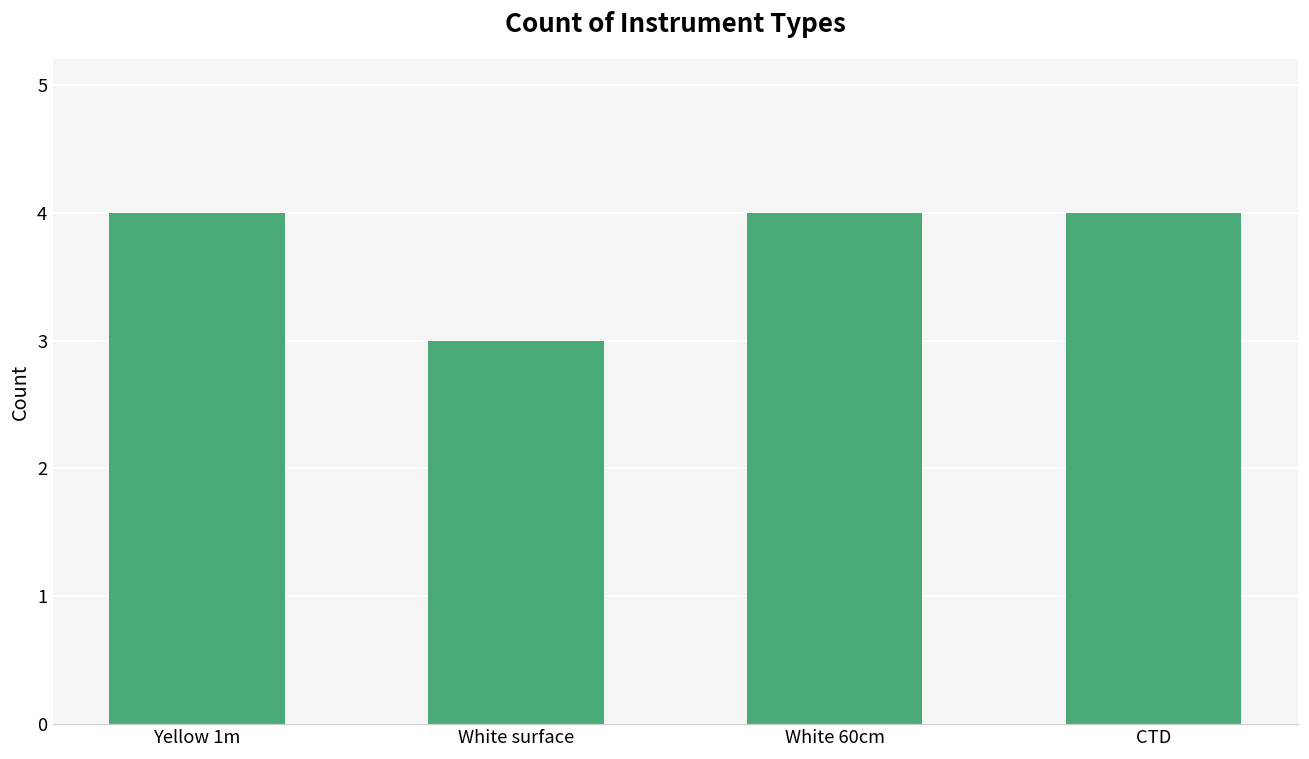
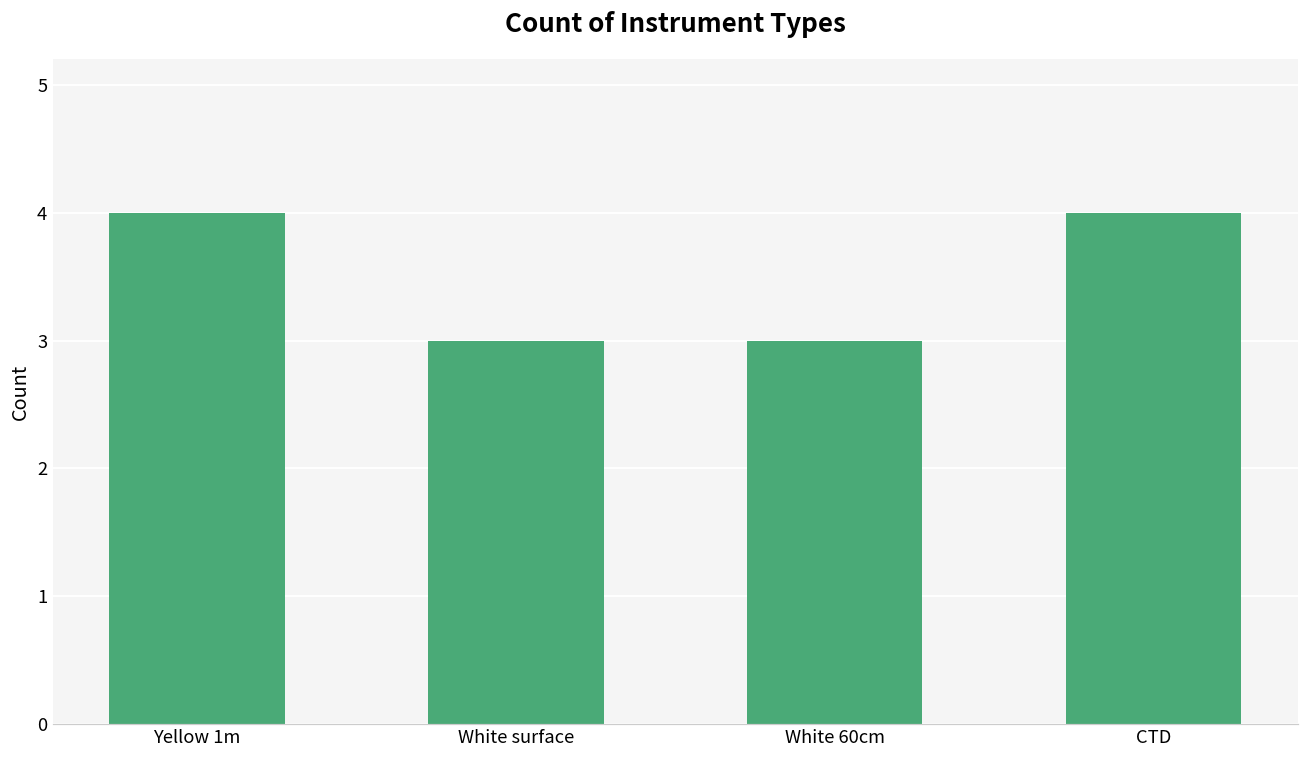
  {
    "Yellow 1m": 4,
    "White surface": 3,
-   "White 60cm": 4,
+   "White 60cm": 3,
    "CTD": 4
  }
